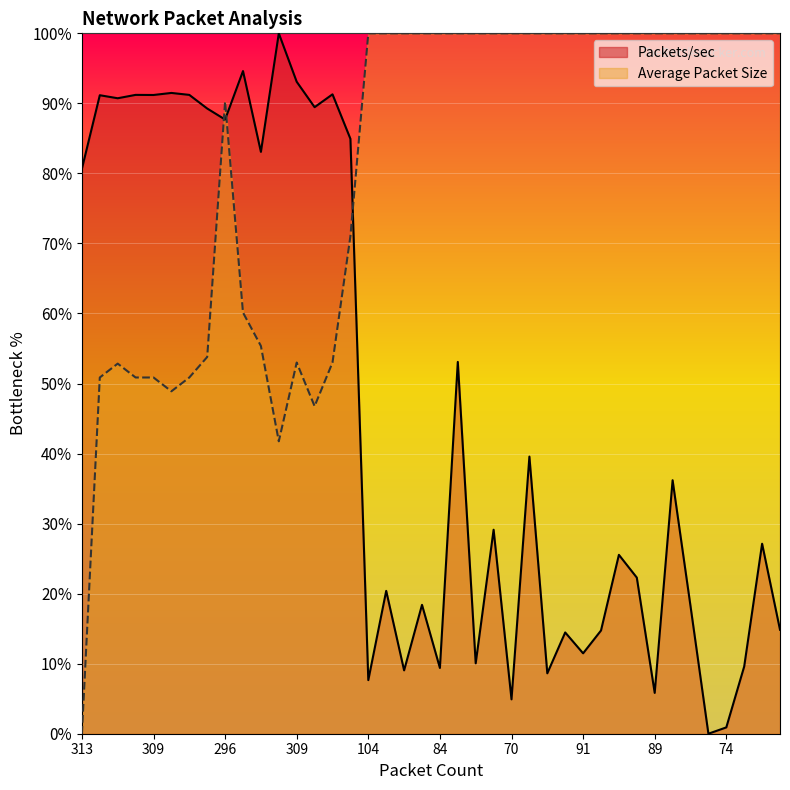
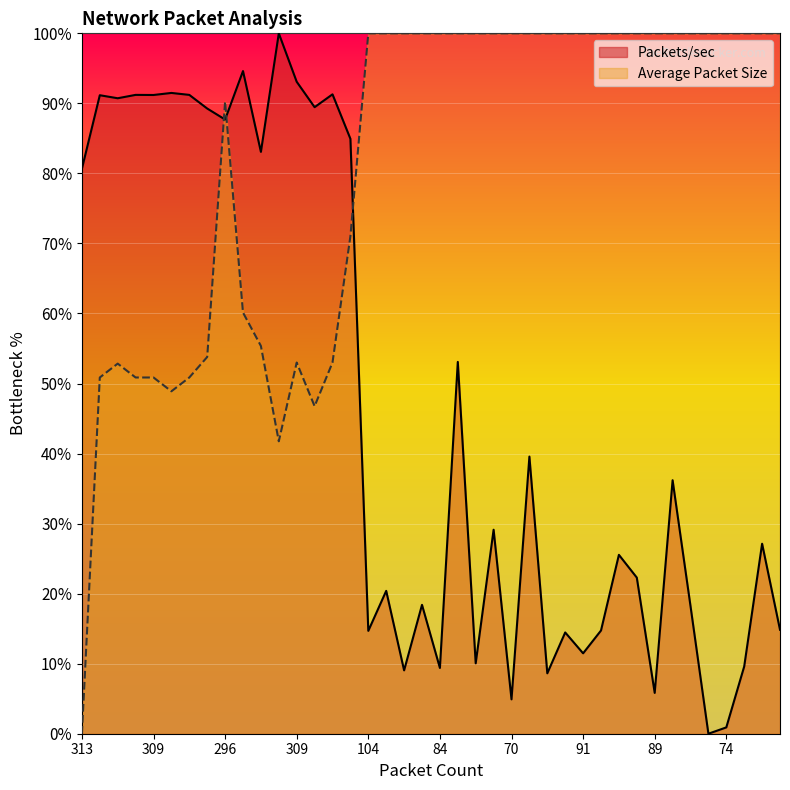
  {
    "Packets/sec": {
      "313": "81%",
      "296": "88%",
-     "104": "8%",
+     "104": "15%",
      "84": "9%",
      "70": "5%",
      "91": "11%",
      "89": "6%",
      "74": "1%"
    },
    "Average Packet Size": {
      "313": "0%",
      "296": "90%",
      "104": "100%",
      "84": "100%",
      "70": "100%",
      "91": "100%",
      "89": "100%",
      "74": "100%"
    }
  }
